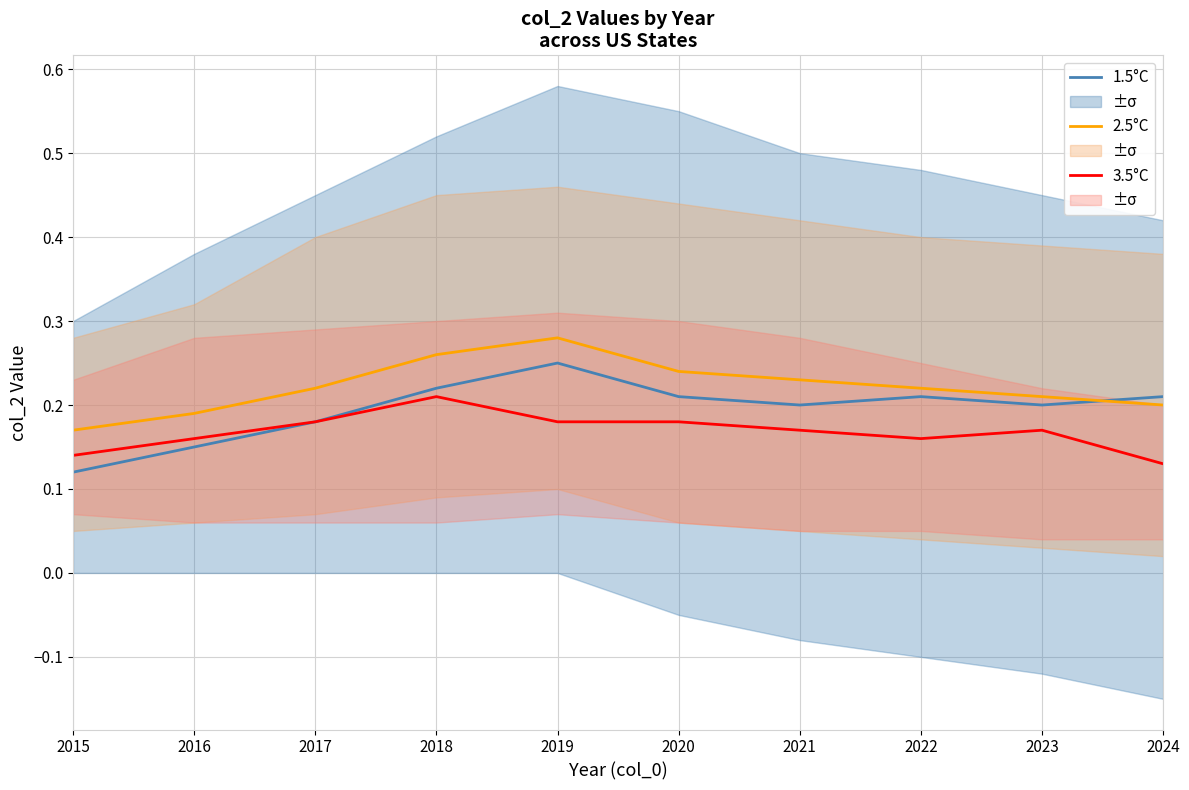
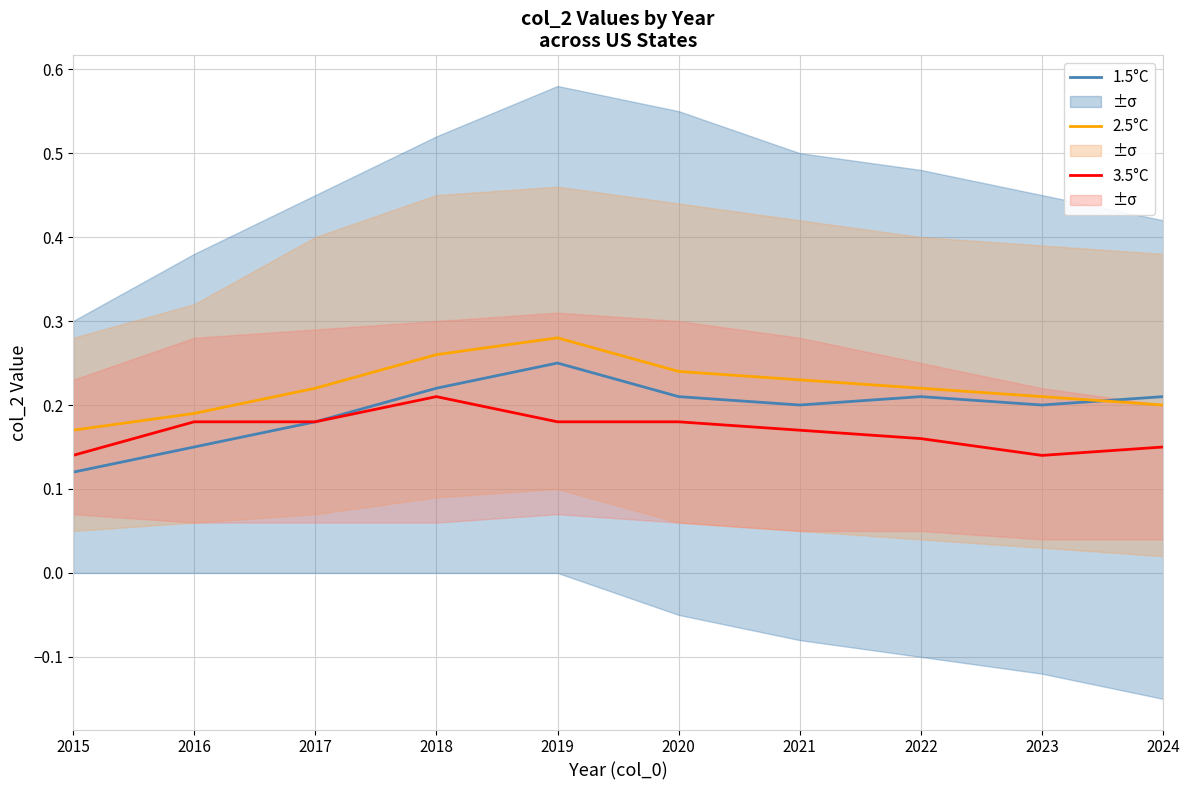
  {
    "2.5°C": {
      "2015": 0.17,
      "2016": 0.19,
      "2017": 0.22,
      "2018": 0.26,
      "2019": 0.28,
      "2020": 0.24,
      "2021": 0.23,
      "2022": 0.22,
      "2023": 0.21
    },
    "3.5°C": {
      "2015": 0.14,
-     "2016": 0.16,
+     "2016": 0.18,
      "2018": 0.21,
      "2019": 0.18,
      "2020": 0.18,
      "2021": 0.17,
      "2022": 0.16,
-     "2023": 0.17,
-     "2024": 0.13
+     "2023": 0.14,
+     "2024": 0.15
    }
  }
